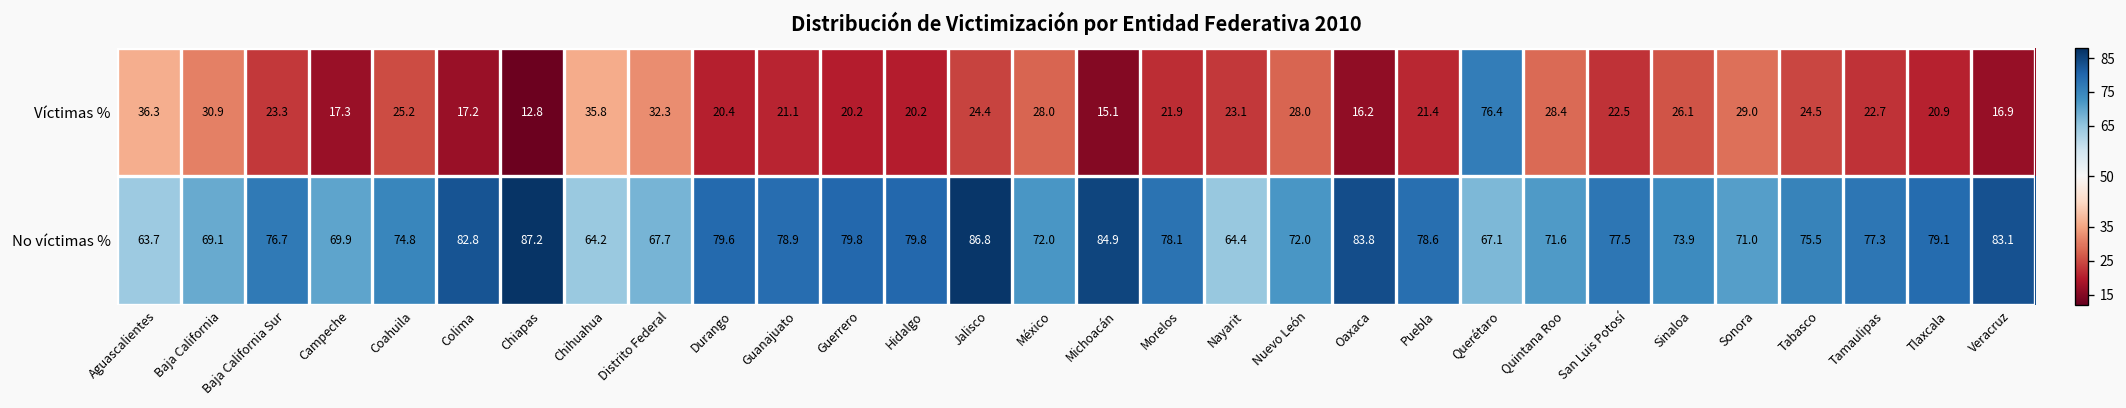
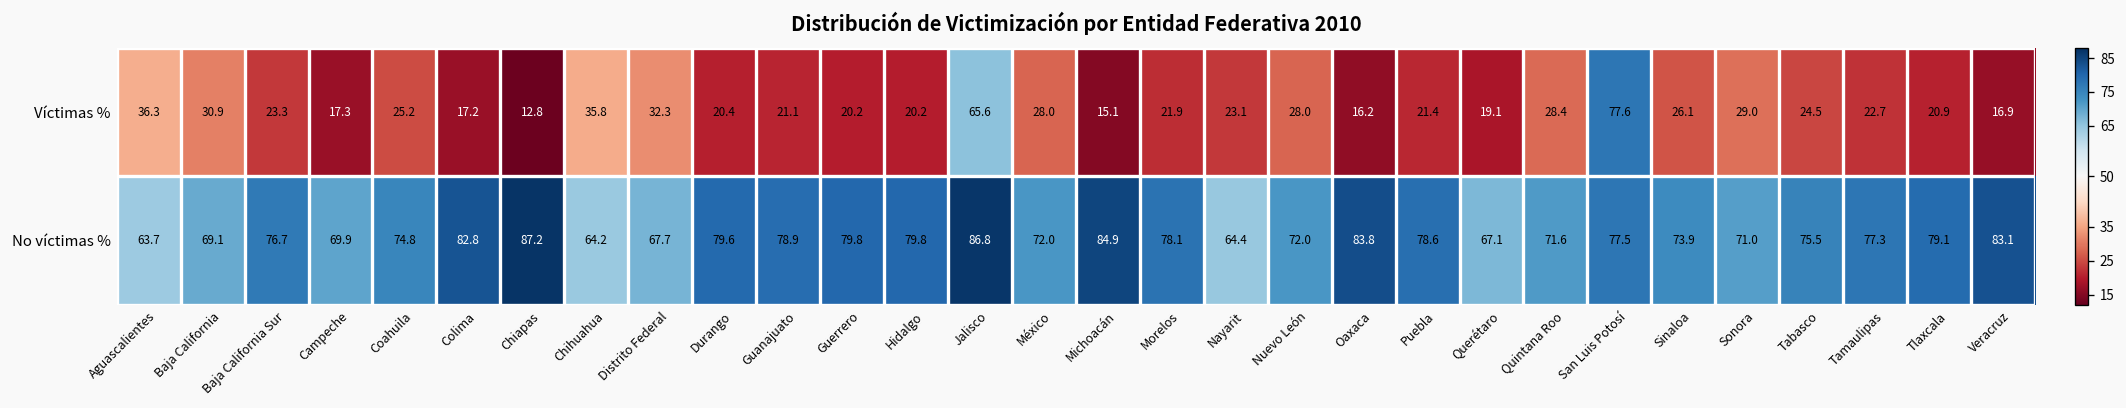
  {
    "Víctimas %": {
      "Aguascalientes": 36.3,
      "Baja California": 30.9,
      "Baja California Sur": 23.3,
      "Campeche": 17.3,
      "Coahuila": 25.2,
      "Colima": 17.2,
      "Chiapas": 12.8,
      "Chihuahua": 35.8,
      "Distrito Federal": 32.3,
      "Durango": 20.4,
      "Guanajuato": 21.1,
      "Guerrero": 20.2,
      "Hidalgo": 20.2,
-     "Jalisco": 24.4,
+     "Jalisco": 65.6,
      "México": 28.0,
      "Michoacán": 15.1,
      "Morelos": 21.9,
      "Nayarit": 23.1,
      "Nuevo León": 28.0,
      "Oaxaca": 16.2,
      "Puebla": 21.4,
-     "Querétaro": 76.4,
+     "Querétaro": 19.1,
      "Quintana Roo": 28.4,
-     "San Luis Potosí": 22.5,
+     "San Luis Potosí": 77.6,
      "Sinaloa": 26.1,
      "Sonora": 29.0,
      "Tabasco": 24.5,
      "Tamaulipas": 22.7,
      "Tlaxcala": 20.9,
      "Veracruz": 16.9
    },
    "No víctimas %": {
      "Aguascalientes": 63.7,
      "Baja California": 69.1,
      "Baja California Sur": 76.7,
      "Campeche": 69.9,
      "Coahuila": 74.8,
      "Colima": 82.8,
      "Chiapas": 87.2,
      "Chihuahua": 64.2,
      "Distrito Federal": 67.7,
      "Durango": 79.6,
      "Guanajuato": 78.9,
      "Guerrero": 79.8,
      "Hidalgo": 79.8,
      "Jalisco": 86.8,
      "México": 72.0,
      "Michoacán": 84.9,
      "Morelos": 78.1,
      "Nayarit": 64.4,
      "Nuevo León": 72.0,
      "Oaxaca": 83.8,
      "Puebla": 78.6,
      "Querétaro": 67.1,
      "Quintana Roo": 71.6,
      "San Luis Potosí": 77.5,
      "Sinaloa": 73.9,
      "Sonora": 71.0,
      "Tabasco": 75.5,
      "Tamaulipas": 77.3,
      "Tlaxcala": 79.1,
      "Veracruz": 83.1
    }
  }
